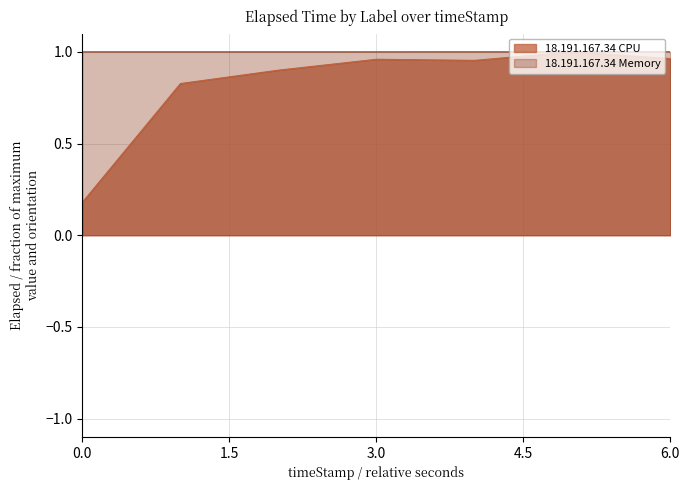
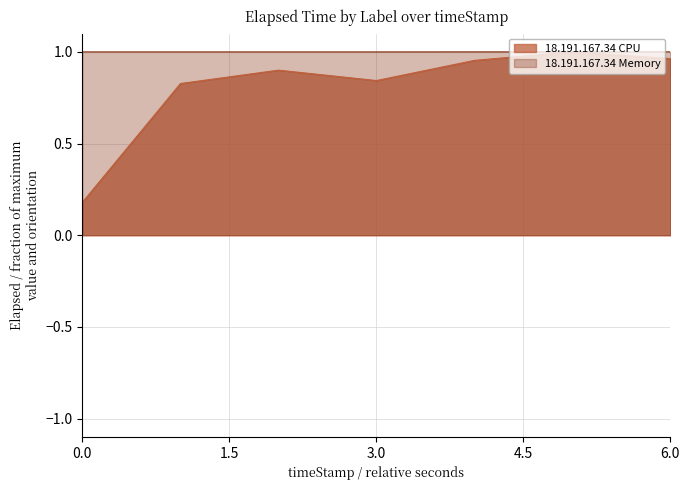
  {
    "18.191.167.34 CPU": {
      "0.0": 0.18,
-     "3.0": 0.96,
+     "3.0": 0.84,
      "6.0": 0.96
    },
    "18.191.167.34 Memory": {
      "0.0": 1.00,
      "3.0": 1.00,
      "6.0": 1.00
    }
  }
